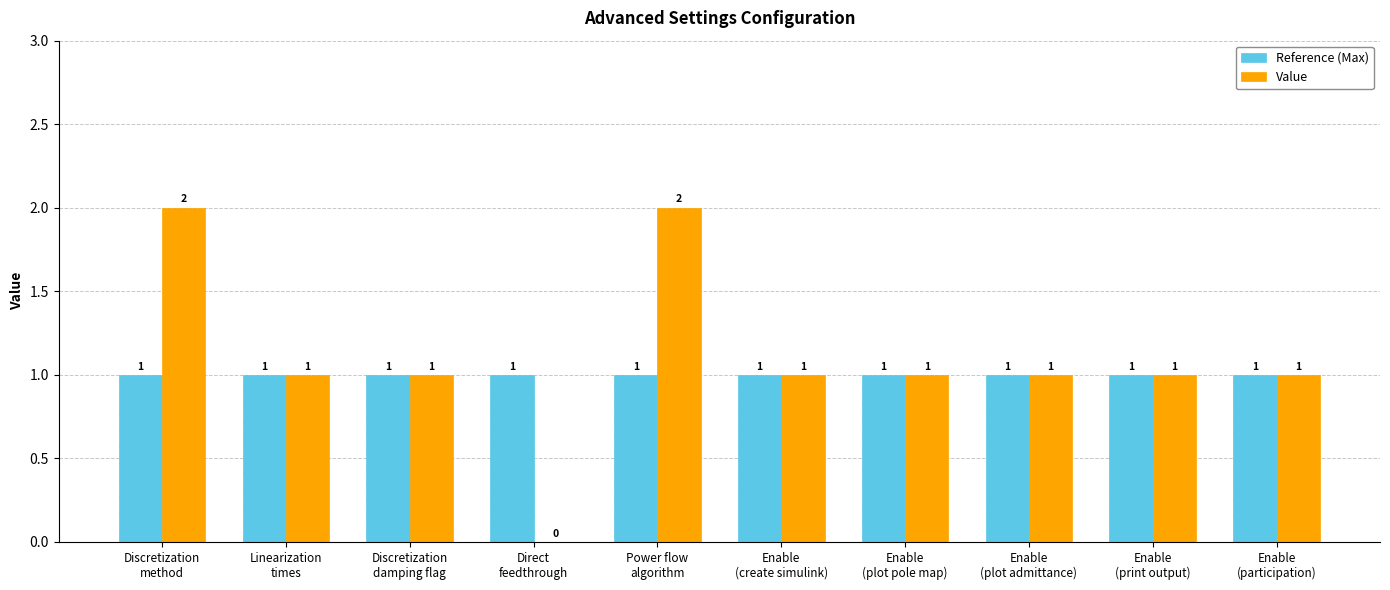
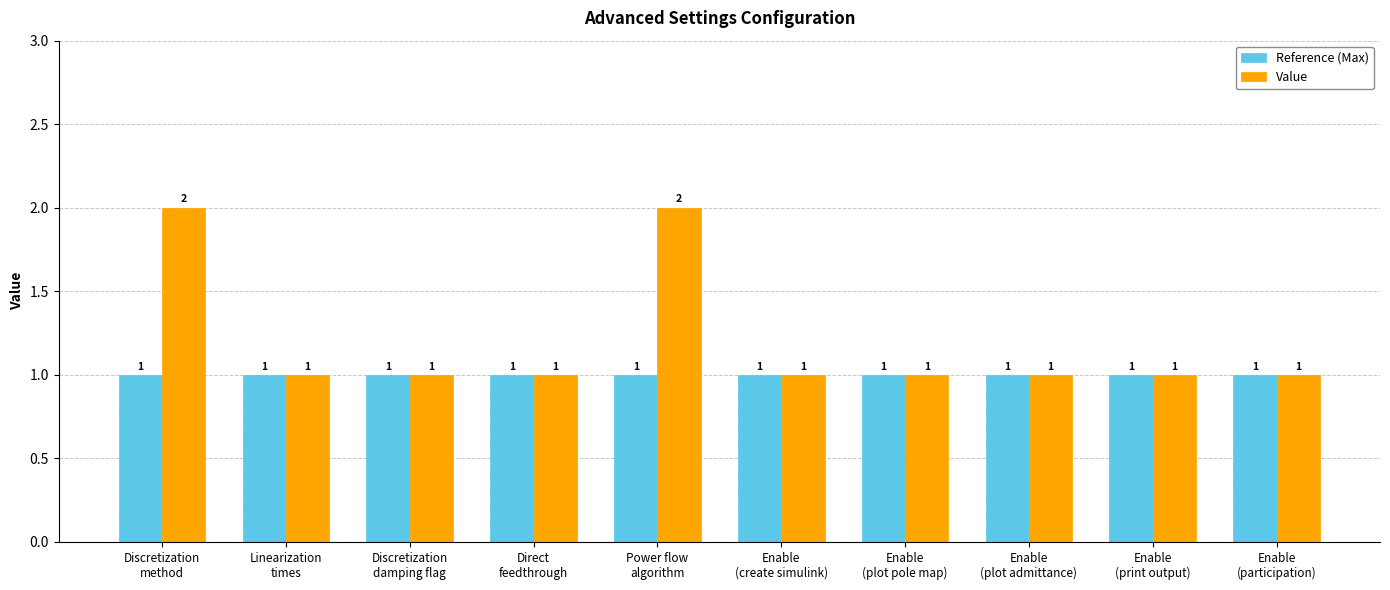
  {
    "Reference (Max)": {
      "Discretization method": 1,
      "Linearization times": 1,
      "Discretization damping flag": 1,
      "Direct feedthrough": 1,
      "Power flow algorithm": 1,
      "Enable (create simulink)": 1,
      "Enable (plot pole map)": 1,
      "Enable (plot admittance)": 1,
      "Enable (print output)": 1,
      "Enable (participation)": 1
    },
    "Value": {
      "Discretization method": 2,
      "Linearization times": 1,
      "Discretization damping flag": 1,
-     "Direct feedthrough": 0,
+     "Direct feedthrough": 1,
      "Power flow algorithm": 2,
      "Enable (create simulink)": 1,
      "Enable (plot pole map)": 1,
      "Enable (plot admittance)": 1,
      "Enable (print output)": 1,
      "Enable (participation)": 1
    }
  }
